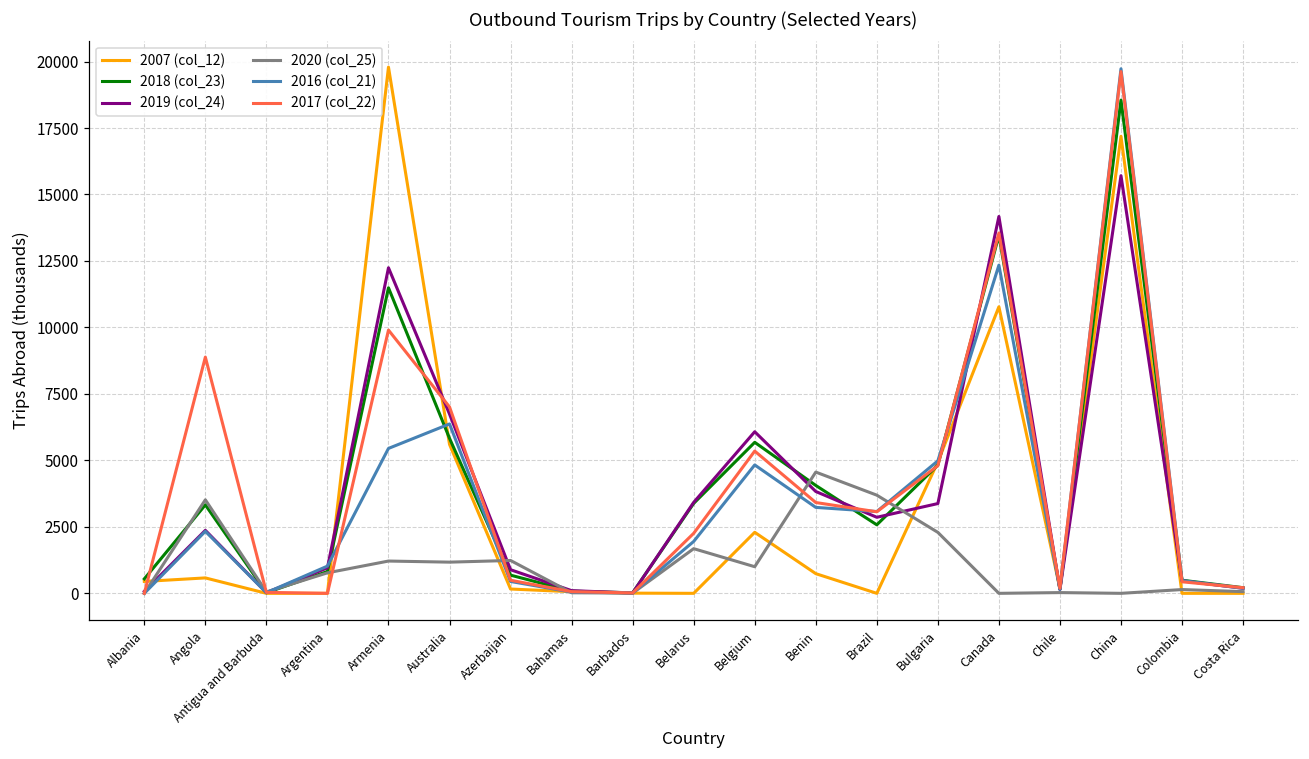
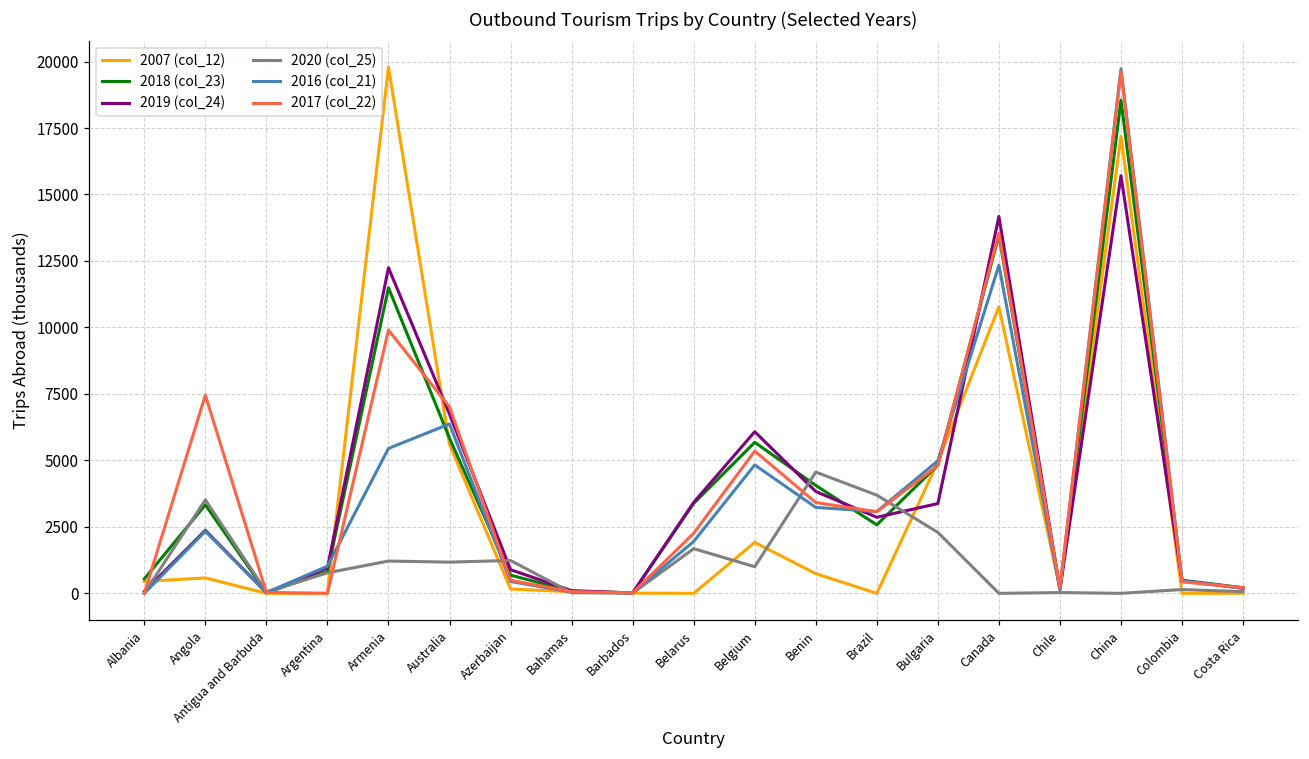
  {
    "2007 (col_12)": {
      "Angola": 600,
      "Armenia": 19800,
      "Australia": 5600,
      "Azerbaijan": 200,
      "Belarus": 0,
-     "Belgium": 2300,
+     "Belgium": 1900,
      "Benin": 700,
      "Brazil": 0,
      "Canada": 10800,
      "China": 17200,
      "Colombia": 0
    },
    "2018 (col_23)": {
      "Angola": 3300,
      "Armenia": 11500,
      "Australia": 5800,
      "Azerbaijan": 700,
      "Belgium": 5700,
      "Benin": 4100,
      "Brazil": 2600,
      "China": 18500
    },
    "2019 (col_24)": {
      "Armenia": 12200,
      "Australia": 6700,
      "Azerbaijan": 900,
      "Belgium": 6100,
      "Benin": 3800,
      "Brazil": 2900,
      "Bulgaria": 3400,
      "Canada": 14200,
      "China": 15700
    },
    "2020 (col_25)": {
      "Angola": 3500,
      "Armenia": 1200,
      "Australia": 1200,
      "Azerbaijan": 1200,
      "Belarus": 1700,
      "Belgium": 1000,
      "Benin": 4600,
      "Brazil": 3700,
      "Bulgaria": 2300,
      "Canada": 0,
      "Chile": 0,
      "China": 0,
      "Colombia": 100
    },
    "2016 (col_21)": {
      "Armenia": 5500,
      "Australia": 6400,
      "Belarus": 2000,
      "Belgium": 4800,
      "Benin": 3200,
      "Canada": 12300,
      "China": 19700
    },
    "2017 (col_22)": {
-     "Angola": 8900,
+     "Angola": 7500,
      "Armenia": 9900,
      "Australia": 7000,
      "Belarus": 2300,
      "Belgium": 5400,
      "Benin": 3400,
      "China": 19600
    }
  }
